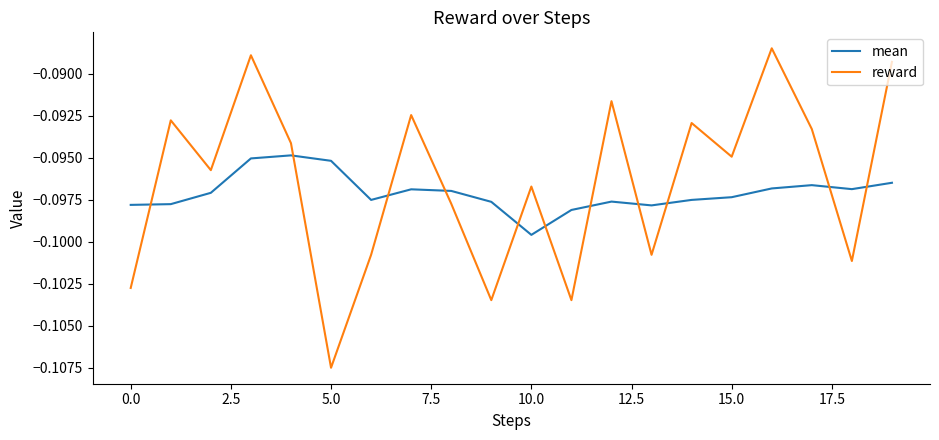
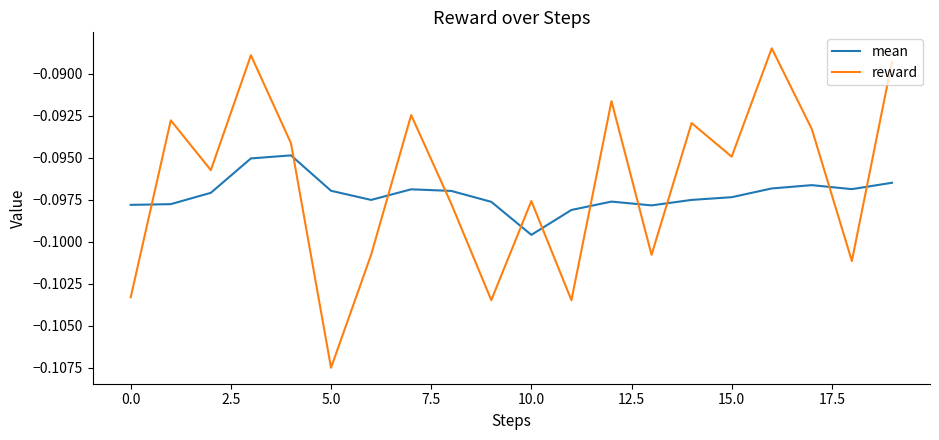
  {
    "mean": {
      "0.0": -0.0978,
-     "5.0": -0.0952,
+     "5.0": -0.0970,
      "10.0": -0.0996,
      "15.0": -0.0974
    },
    "reward": {
-     "0.0": -0.1028,
+     "0.0": -0.1033,
      "5.0": -0.1075,
-     "10.0": -0.0967,
+     "10.0": -0.0976,
      "15.0": -0.0949
    }
  }
